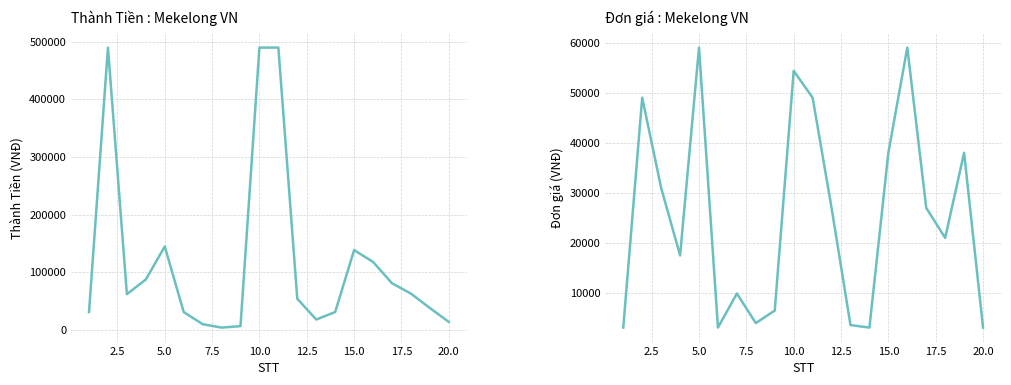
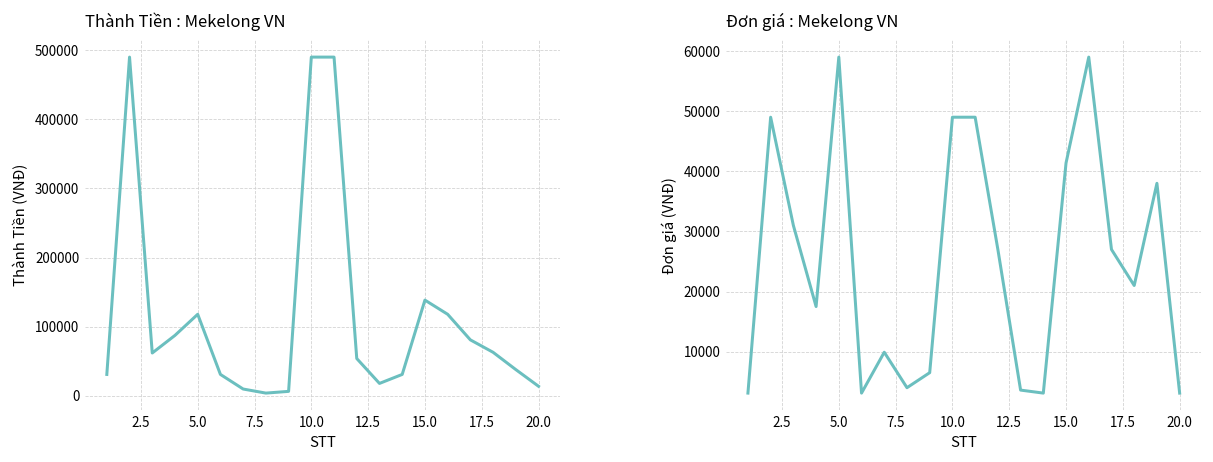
  {
    "Thành Tiền : Mekelong VN": {
-     "5.0": 140000,
+     "5.0": 120000,
      "10.0": 490000,
      "15.0": 140000,
      "20.0": 10000
    },
    "Đơn giá : Mekelong VN": {
      "5.0": 59000,
-     "10.0": 54000,
-     "15.0": 38000,
+     "10.0": 49000,
+     "15.0": 41000,
      "20.0": 3000
    }
  }
